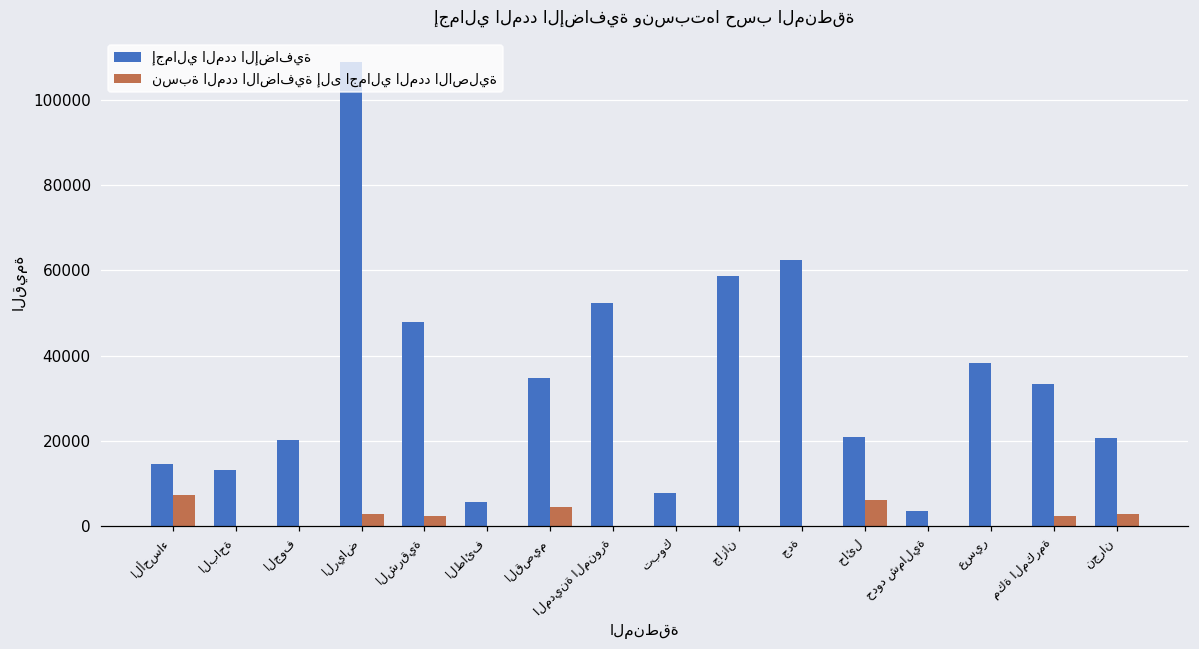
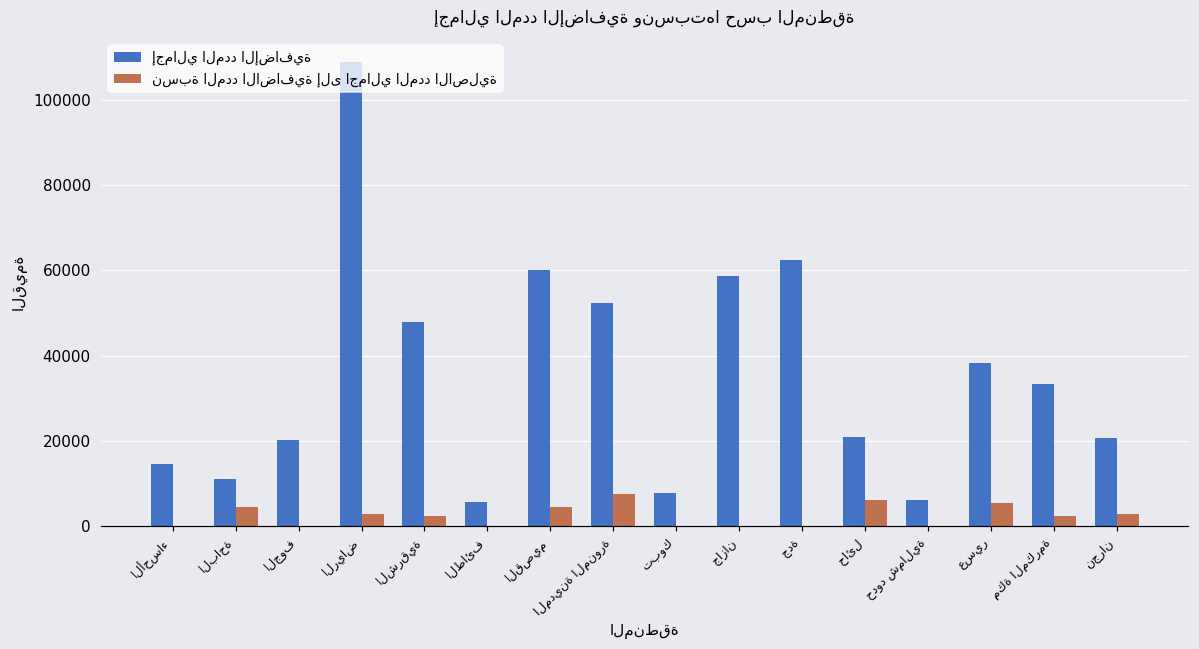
  {
    "إجمالي المدد الإضافية": {
      "الأحساء": 14000,
-     "الباحة": 13000,
+     "الباحة": 11000,
      "الجوف": 20000,
      "الشرقية": 48000,
      "الطائف": 6000,
-     "القصيم": 35000,
+     "القصيم": 60000,
      "المدينة المنورة": 52000,
      "تبوك": 8000,
      "جازان": 59000,
      "جدة": 62000,
      "حائل": 21000,
-     "حدود شمالية": 3000,
+     "حدود شمالية": 6000,
      "عسير": 38000,
      "مكة المكرمة": 33000,
      "نجران": 21000
    },
    "نسبة المدد الاضافية إلى اجمالي المدد الاصلية": {
-     "الأحساء": 7000,
-     "الباحة": 0,
+     "الأحساء": 0,
+     "الباحة": 4000,
      "الرياض": 3000,
      "الشرقية": 2000,
      "القصيم": 4000,
-     "المدينة المنورة": 0,
+     "المدينة المنورة": 7000,
      "حائل": 6000,
-     "عسير": 0,
+     "عسير": 5000,
      "مكة المكرمة": 2000,
      "نجران": 3000
    }
  }
